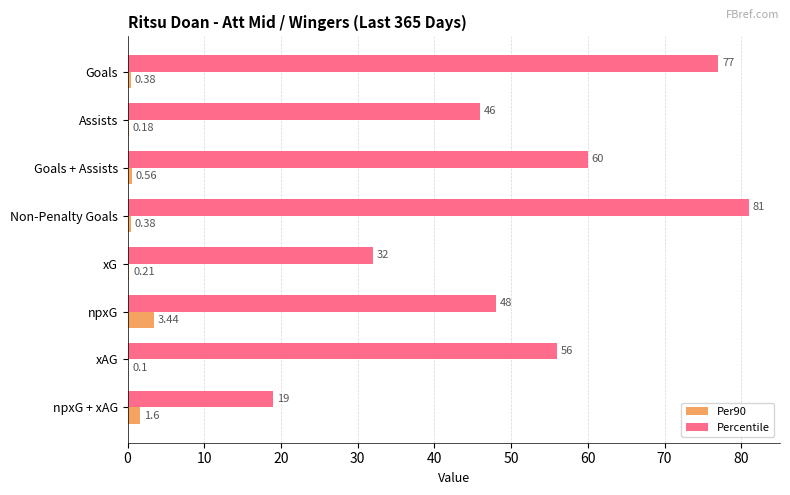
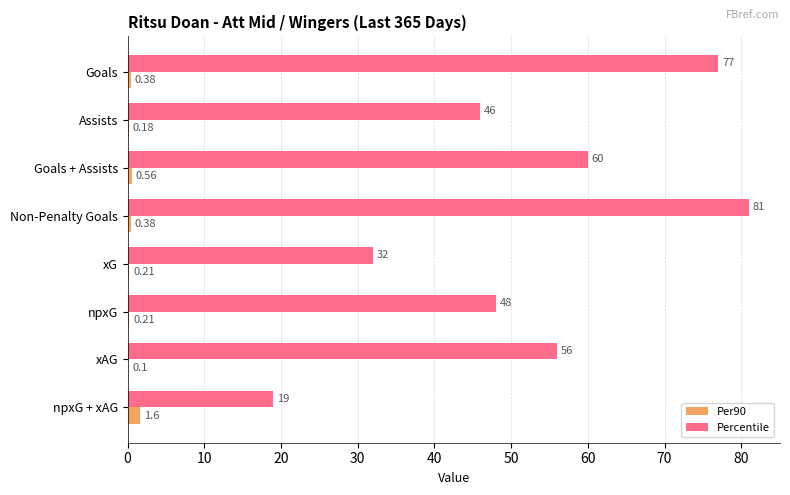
  {
    "Per90": {
      "Goals": 0.38,
      "Assists": 0.18,
      "Goals + Assists": 0.56,
      "Non-Penalty Goals": 0.38,
      "xG": 0.21,
-     "npxG": 3.44,
+     "npxG": 0.21,
      "xAG": 0.1,
      "npxG + xAG": 1.6
    },
    "Percentile": {
      "Goals": 77,
      "Assists": 46,
      "Goals + Assists": 60,
      "Non-Penalty Goals": 81,
      "xG": 32,
      "npxG": 48,
      "xAG": 56,
      "npxG + xAG": 19
    }
  }
